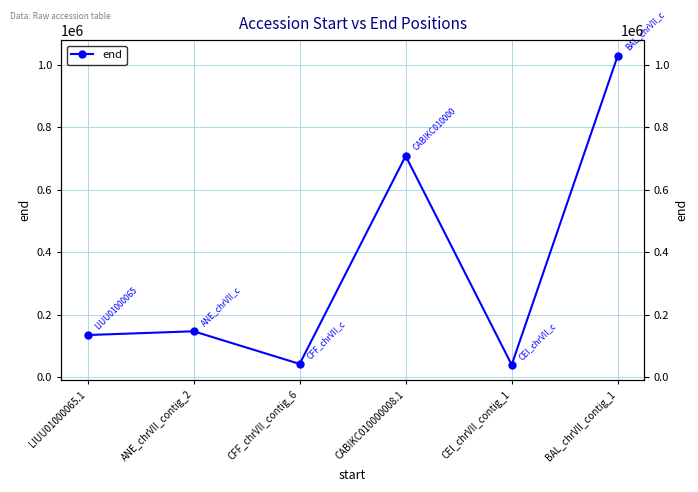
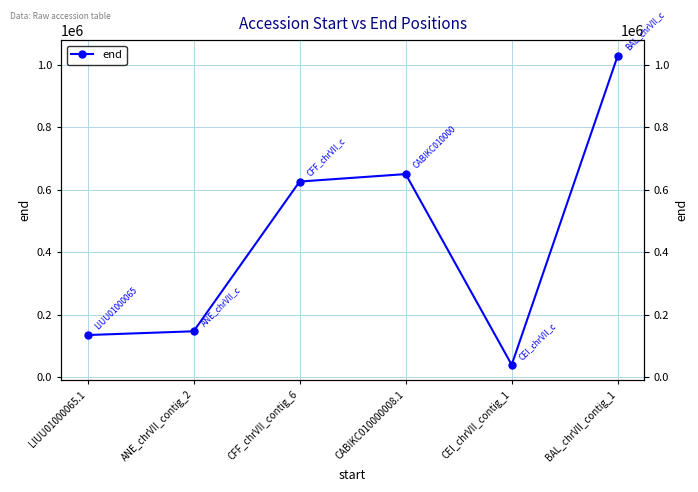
  {
    "LIUU01000065.1": 130000,
    "ANE_chrVII_contig_2": 150000,
-   "CFF_chrVII_contig_6": 40000,
-   "CABIKC010000008.1": 710000,
+   "CFF_chrVII_contig_6": 630000,
+   "CABIKC010000008.1": 650000,
    "CEI_chrVII_contig_1": 40000,
    "BAL_chrVII_contig_1": 1030000
  }
